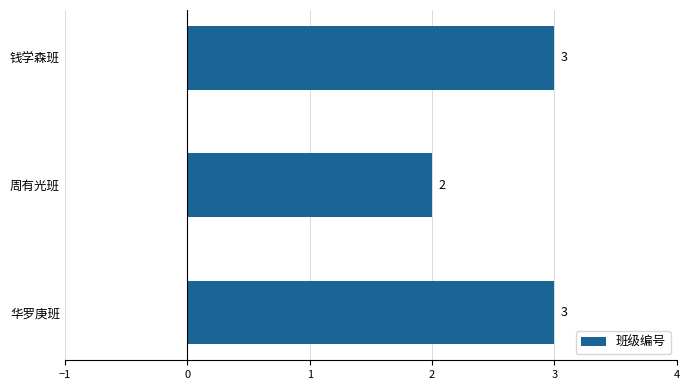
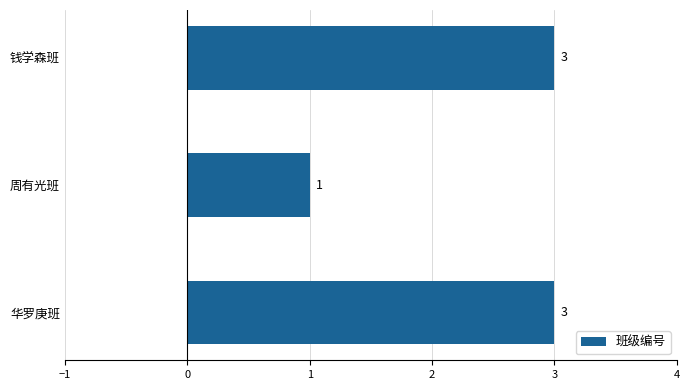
  {
    "钱学森班": 3,
-   "周有光班": 2,
+   "周有光班": 1,
    "华罗庚班": 3
  }
